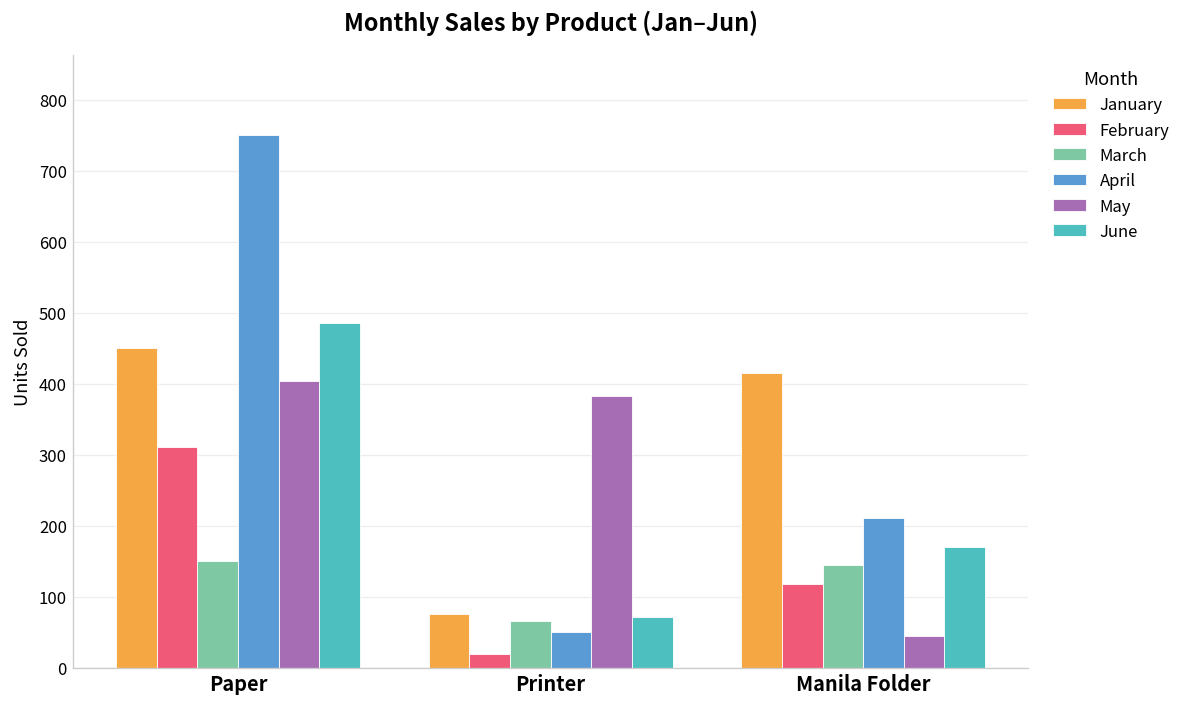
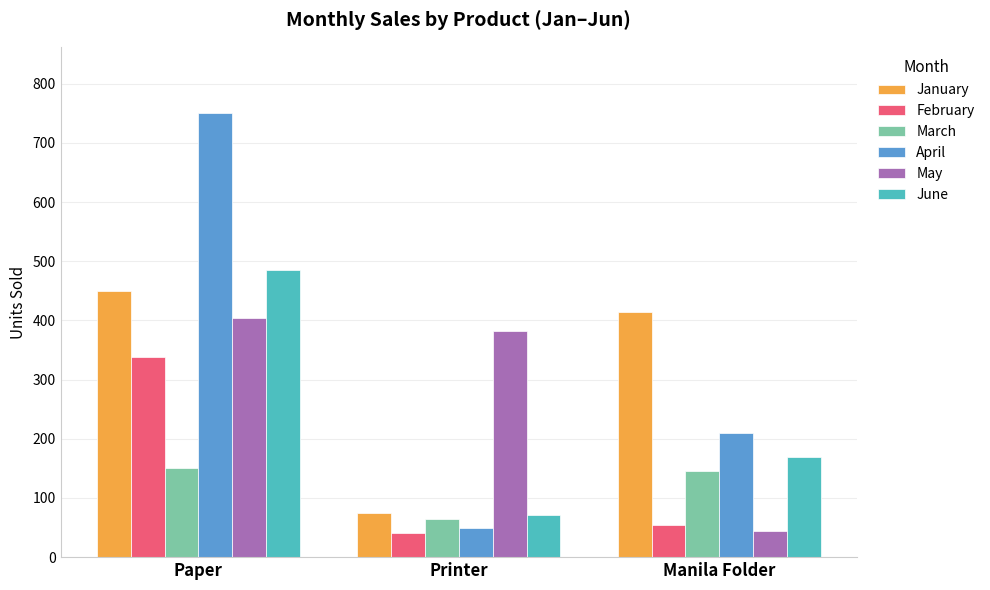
  {
    "January": {
      "Paper": 450,
      "Printer": 80,
      "Manila Folder": 420
    },
    "February": {
-     "Paper": 310,
-     "Printer": 20,
-     "Manila Folder": 120
+     "Paper": 340,
+     "Printer": 40,
+     "Manila Folder": 50
    },
    "May": {
      "Paper": 400,
      "Printer": 380,
      "Manila Folder": 50
    }
  }
